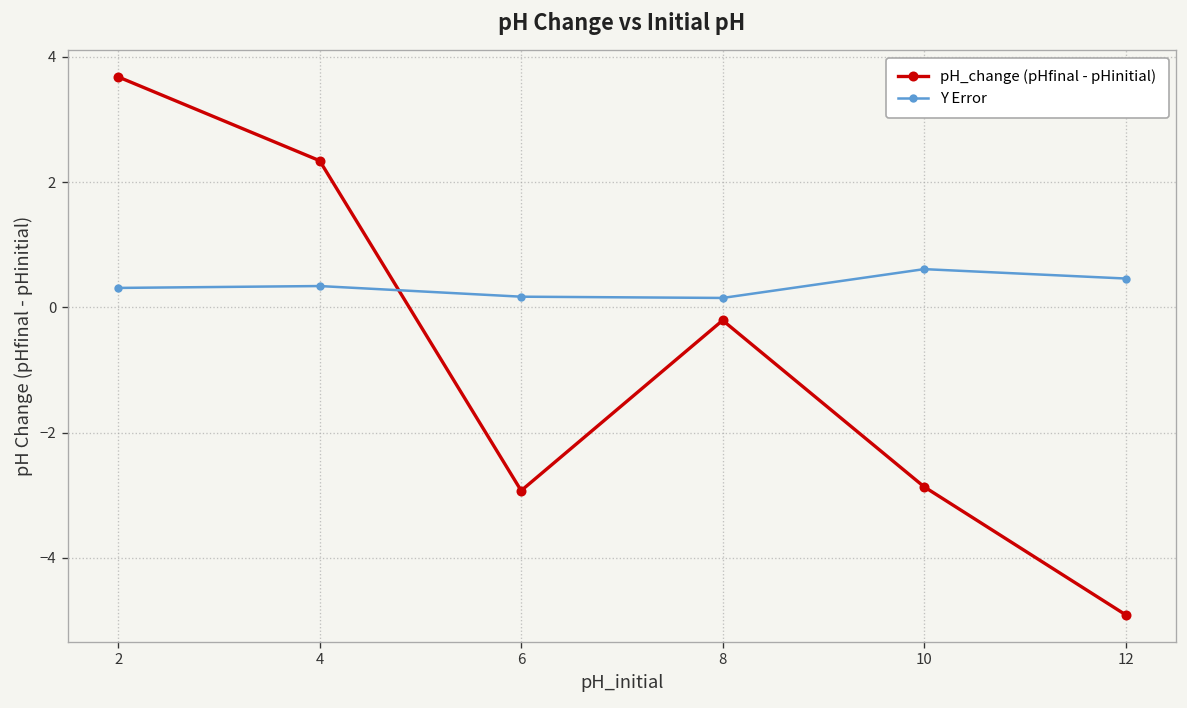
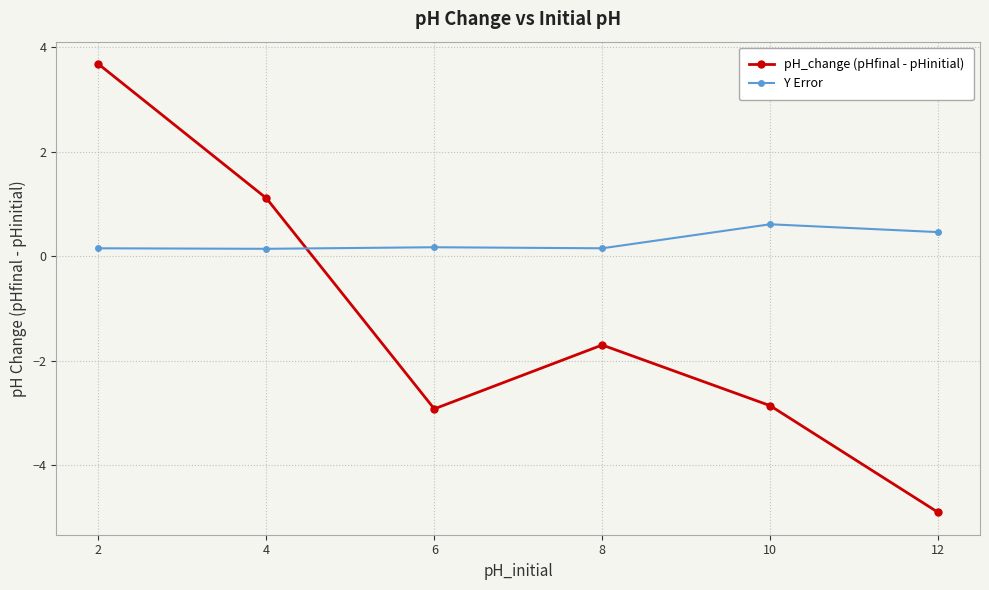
  {
    "pH_change (pHfinal - pHinitial)": {
      "2": 3.7,
-     "4": 2.3,
+     "4": 1.1,
      "6": -2.9,
-     "8": -0.2,
+     "8": -1.7,
      "10": -2.9,
      "12": -4.9
    },
    "Y Error": {
-     "2": 0.3,
-     "4": 0.3,
+     "2": 0.2,
+     "4": 0.1,
      "6": 0.2,
      "8": 0.2,
      "10": 0.6,
      "12": 0.5
    }
  }
